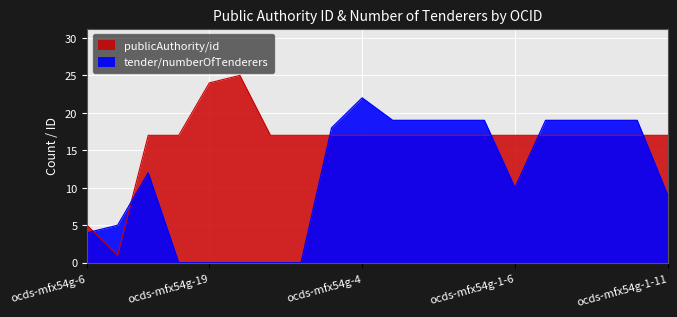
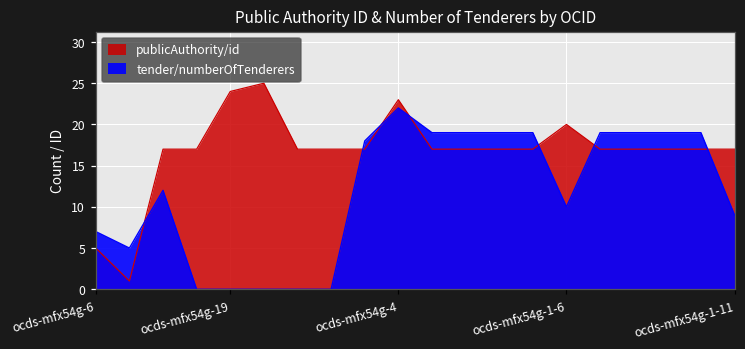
  {
    "publicAuthority/id": {
      "ocds-mfx54g-6": 5,
      "ocds-mfx54g-19": 24,
-     "ocds-mfx54g-4": 17,
-     "ocds-mfx54g-1-6": 17,
+     "ocds-mfx54g-4": 23,
+     "ocds-mfx54g-1-6": 20,
      "ocds-mfx54g-1-11": 17
    },
    "tender/numberOfTenderers": {
-     "ocds-mfx54g-6": 4,
+     "ocds-mfx54g-6": 7,
      "ocds-mfx54g-19": 0,
      "ocds-mfx54g-4": 22,
      "ocds-mfx54g-1-6": 10,
      "ocds-mfx54g-1-11": 9
    }
  }
